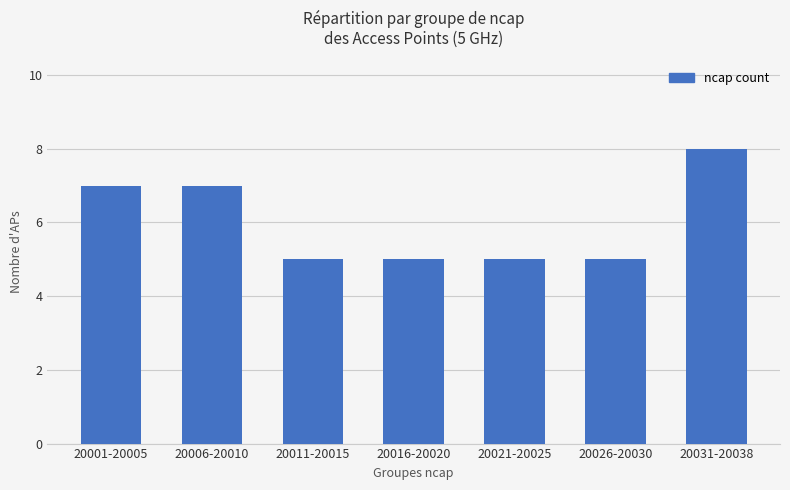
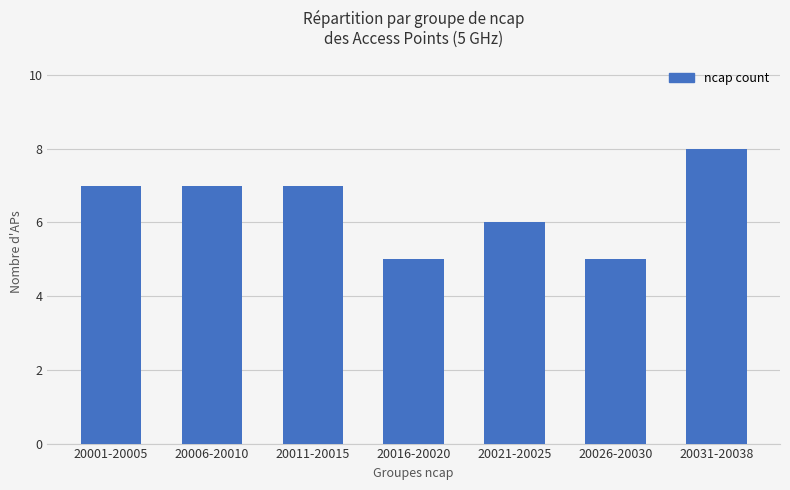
  {
    "20001-20005": 7,
    "20006-20010": 7,
-   "20011-20015": 5,
+   "20011-20015": 7,
    "20016-20020": 5,
-   "20021-20025": 5,
+   "20021-20025": 6,
    "20026-20030": 5,
    "20031-20038": 8
  }
